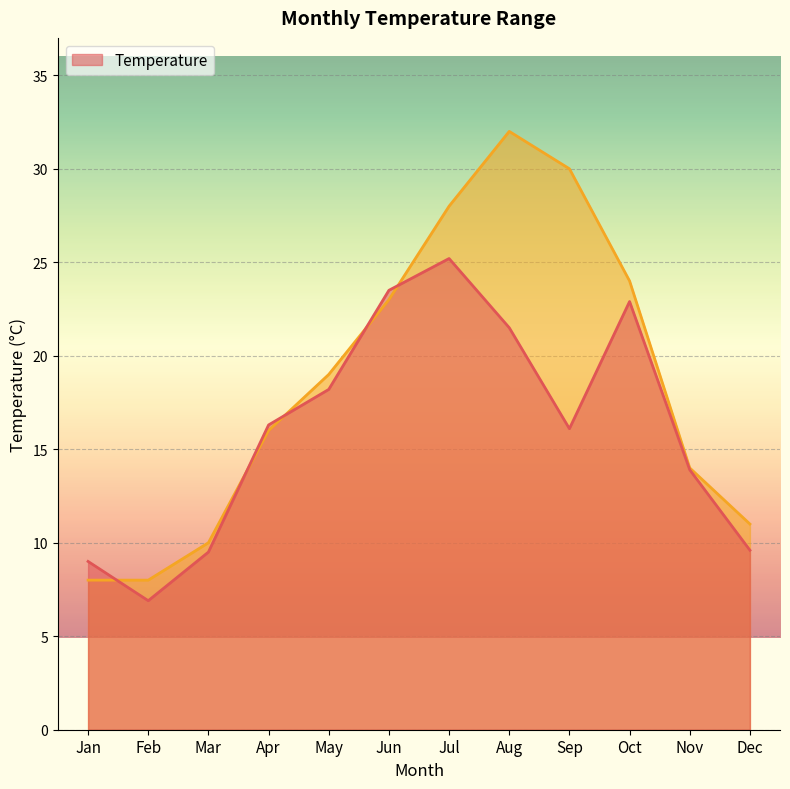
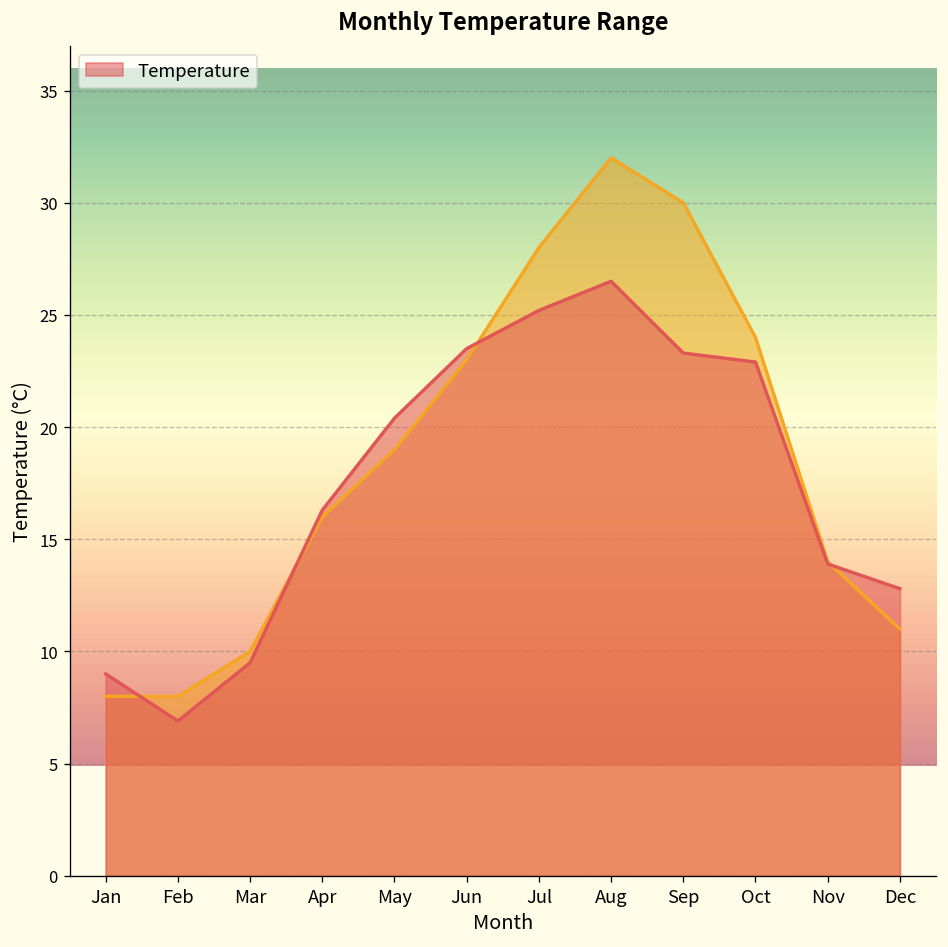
  {
    "Temperature": {
      "Jan": 9.0,
      "Feb": 6.9,
      "Mar": 9.5,
      "Apr": 16.3,
-     "May": 18.2,
+     "May": 20.4,
      "Jun": 23.5,
      "Jul": 25.2,
-     "Aug": 21.5,
-     "Sep": 16.1,
+     "Aug": 26.5,
+     "Sep": 23.3,
      "Oct": 22.9,
-     "Dec": 9.6
+     "Dec": 12.8
    }
  }
